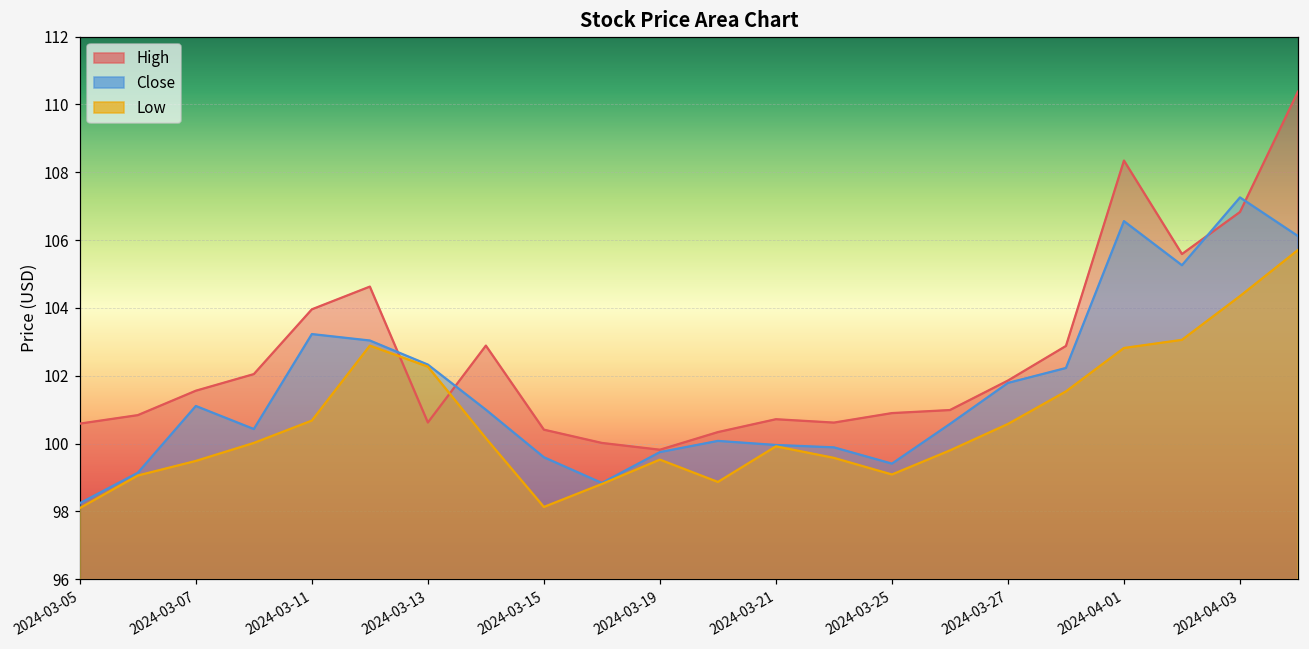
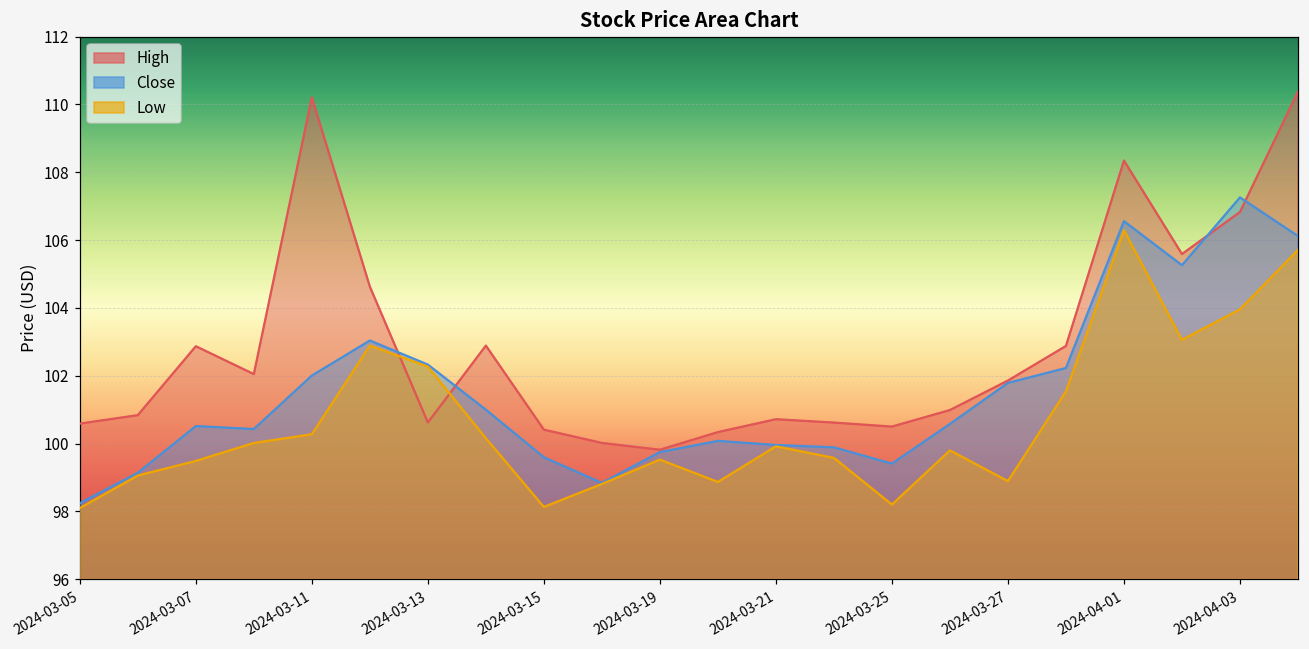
  {
    "High": {
      "2024-03-05": 100.6,
-     "2024-03-07": 101.6,
-     "2024-03-11": 104.0,
+     "2024-03-07": 102.9,
+     "2024-03-11": 110.2,
      "2024-03-13": 100.6,
      "2024-03-15": 100.4,
      "2024-03-21": 100.7,
-     "2024-03-25": 100.9,
+     "2024-03-25": 100.5,
      "2024-04-01": 108.3,
      "2024-04-03": 106.8
    },
    "Close": {
      "2024-03-05": 98.2,
-     "2024-03-07": 101.1,
-     "2024-03-11": 103.2,
+     "2024-03-07": 100.5,
+     "2024-03-11": 102.0,
      "2024-03-15": 99.6,
      "2024-03-25": 99.4,
      "2024-04-01": 106.6,
      "2024-04-03": 107.3
    },
    "Low": {
      "2024-03-05": 98.1,
      "2024-03-07": 99.5,
-     "2024-03-11": 100.7,
+     "2024-03-11": 100.3,
      "2024-03-15": 98.1,
      "2024-03-19": 99.5,
-     "2024-03-25": 99.1,
-     "2024-03-27": 100.6,
-     "2024-04-01": 102.8,
-     "2024-04-03": 104.3
+     "2024-03-25": 98.2,
+     "2024-03-27": 98.9,
+     "2024-04-01": 106.3,
+     "2024-04-03": 104.0
    }
  }
